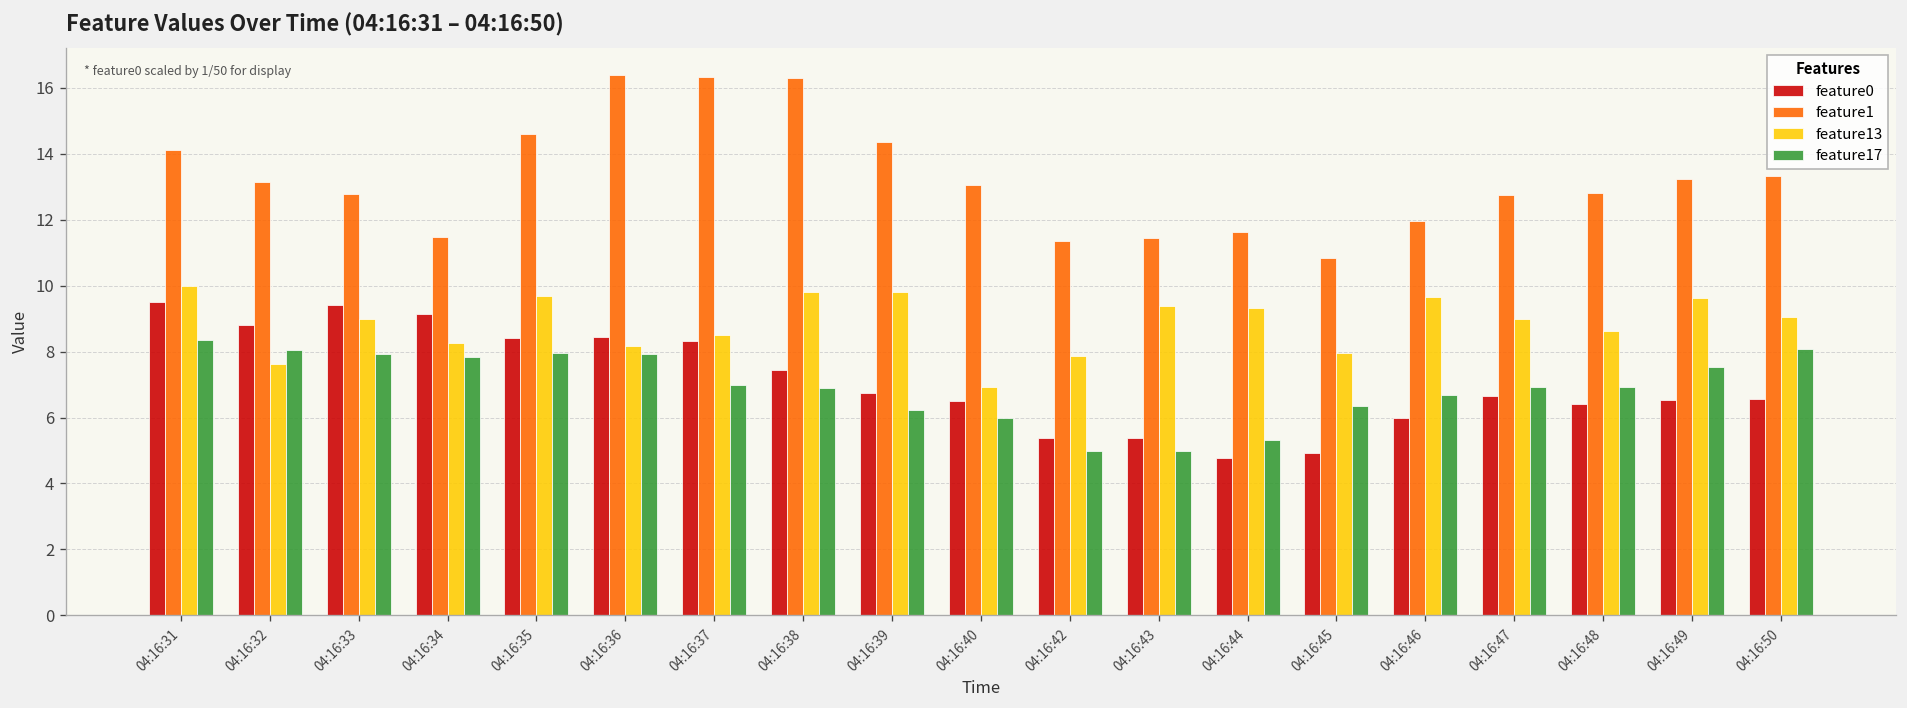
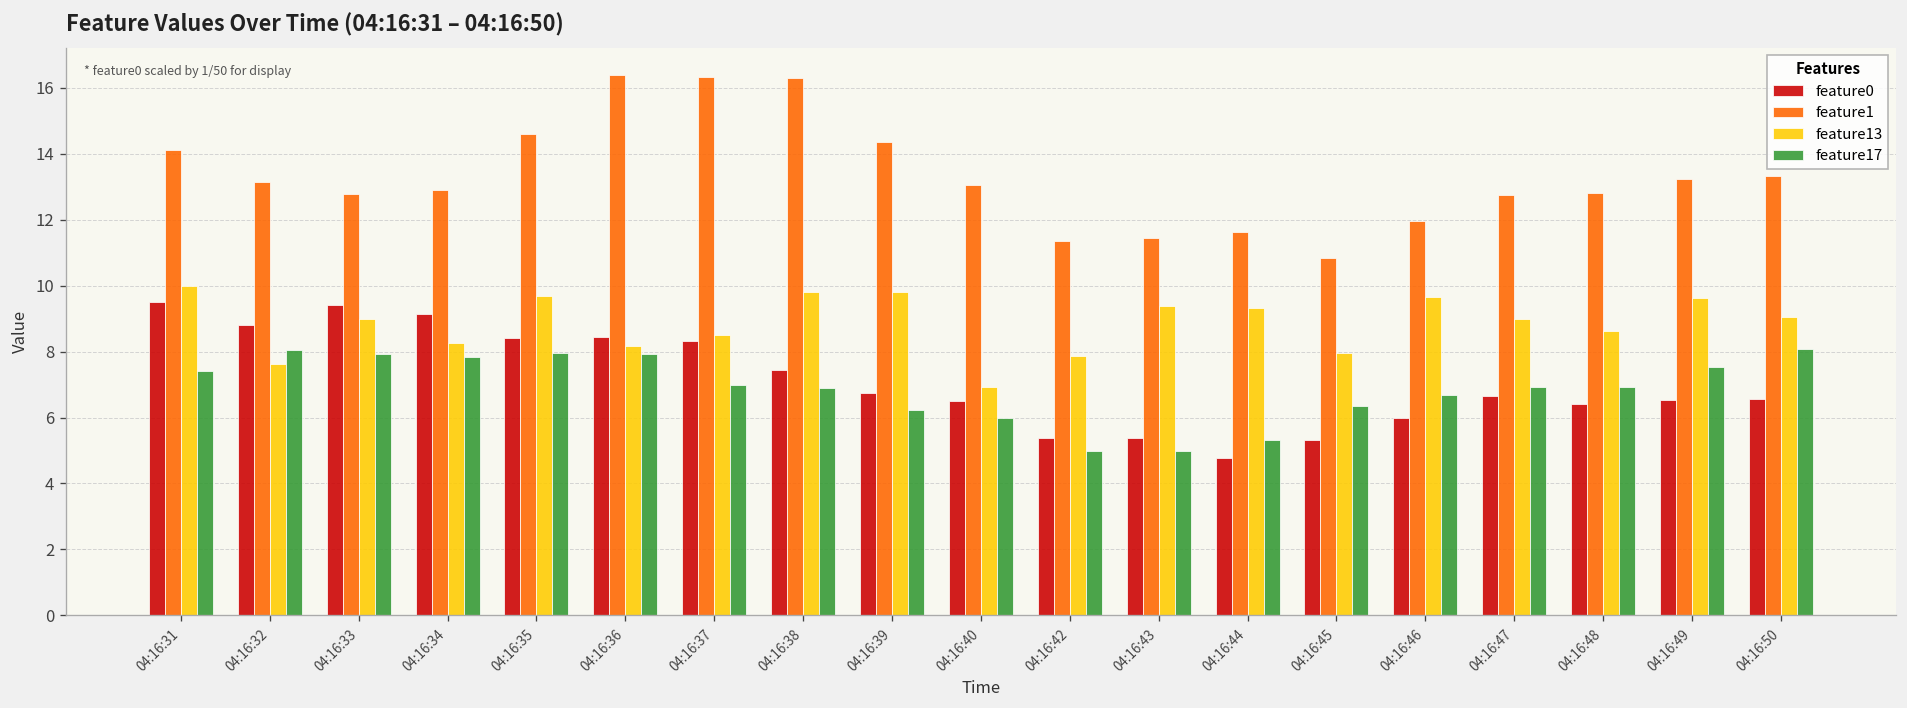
  {
    "feature0": {
      "04:16:31": 9.5,
      "04:16:32": 8.8,
      "04:16:33": 9.4,
      "04:16:34": 9.1,
      "04:16:35": 8.4,
      "04:16:36": 8.4,
      "04:16:37": 8.3,
      "04:16:38": 7.4,
      "04:16:39": 6.7,
      "04:16:40": 6.5,
      "04:16:42": 5.4,
      "04:16:43": 5.4,
      "04:16:44": 4.8,
-     "04:16:45": 4.9,
+     "04:16:45": 5.3,
      "04:16:46": 6.0,
      "04:16:47": 6.6,
      "04:16:48": 6.4,
      "04:16:49": 6.5,
      "04:16:50": 6.6
    },
    "feature1": {
      "04:16:31": 14.1,
      "04:16:32": 13.1,
      "04:16:33": 12.8,
-     "04:16:34": 11.5,
+     "04:16:34": 12.9,
      "04:16:35": 14.6,
      "04:16:36": 16.4,
      "04:16:37": 16.3,
      "04:16:38": 16.3,
      "04:16:39": 14.4,
      "04:16:40": 13.0,
      "04:16:42": 11.3,
      "04:16:43": 11.4,
      "04:16:44": 11.6,
      "04:16:45": 10.8,
      "04:16:46": 12.0,
      "04:16:47": 12.7,
      "04:16:48": 12.8,
      "04:16:49": 13.2,
      "04:16:50": 13.3
    },
    "feature13": {
      "04:16:31": 10.0,
      "04:16:32": 7.6,
      "04:16:33": 9.0,
      "04:16:34": 8.3,
      "04:16:35": 9.7,
      "04:16:36": 8.2,
      "04:16:37": 8.5,
      "04:16:38": 9.8,
      "04:16:39": 9.8,
      "04:16:40": 6.9,
      "04:16:42": 7.9,
      "04:16:43": 9.4,
      "04:16:44": 9.3,
      "04:16:45": 8.0,
      "04:16:46": 9.7,
      "04:16:47": 9.0,
      "04:16:48": 8.6,
      "04:16:49": 9.6,
      "04:16:50": 9.1
    },
    "feature17": {
-     "04:16:31": 8.4,
+     "04:16:31": 7.4,
      "04:16:32": 8.0,
      "04:16:33": 7.9,
      "04:16:34": 7.8,
      "04:16:35": 8.0,
      "04:16:36": 7.9,
      "04:16:37": 7.0,
      "04:16:38": 6.9,
      "04:16:39": 6.2,
      "04:16:40": 6.0,
      "04:16:42": 5.0,
      "04:16:43": 5.0,
      "04:16:44": 5.3,
      "04:16:45": 6.4,
      "04:16:46": 6.7,
      "04:16:47": 6.9,
      "04:16:48": 6.9,
      "04:16:49": 7.5,
      "04:16:50": 8.1
    }
  }
